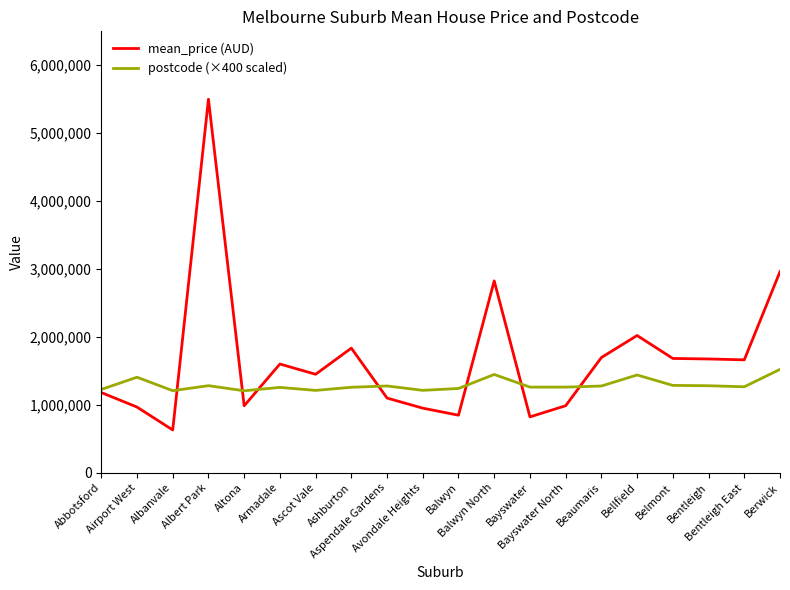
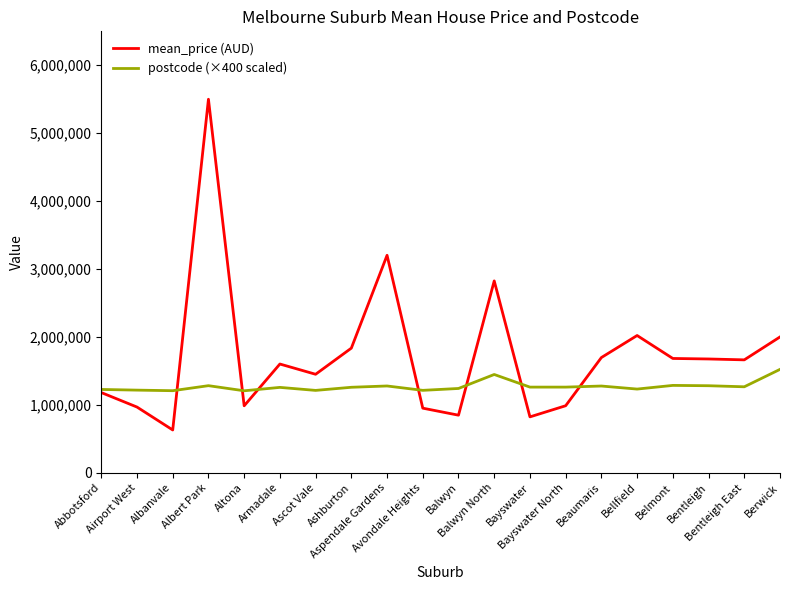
  {
    "mean_price (AUD)": {
      "Abbotsford": "1,200,000",
      "Airport West": "1,000,000",
      "Albanvale": "600,000",
      "Albert Park": "5,500,000",
      "Altona": "1,000,000",
      "Armadale": "1,600,000",
      "Ascot Vale": "1,500,000",
      "Ashburton": "1,800,000",
-     "Aspendale Gardens": "1,100,000",
+     "Aspendale Gardens": "3,200,000",
      "Avondale Heights": "1,000,000",
      "Balwyn": "800,000",
      "Balwyn North": "2,800,000",
      "Bayswater": "800,000",
      "Bayswater North": "1,000,000",
      "Beaumaris": "1,700,000",
      "Bellfield": "2,000,000",
      "Belmont": "1,700,000",
      "Bentleigh": "1,700,000",
      "Bentleigh East": "1,700,000",
-     "Berwick": "3,000,000"
+     "Berwick": "2,000,000"
    },
    "postcode (×400 scaled)": {
      "Abbotsford": "1,200,000",
-     "Airport West": "1,400,000",
+     "Airport West": "1,200,000",
      "Albanvale": "1,200,000",
      "Albert Park": "1,300,000",
      "Altona": "1,200,000",
      "Armadale": "1,300,000",
      "Ascot Vale": "1,200,000",
      "Ashburton": "1,300,000",
      "Aspendale Gardens": "1,300,000",
      "Avondale Heights": "1,200,000",
      "Balwyn": "1,200,000",
      "Balwyn North": "1,400,000",
      "Bayswater": "1,300,000",
      "Bayswater North": "1,300,000",
      "Beaumaris": "1,300,000",
-     "Bellfield": "1,400,000",
+     "Bellfield": "1,200,000",
      "Belmont": "1,300,000",
      "Bentleigh": "1,300,000",
      "Bentleigh East": "1,300,000",
      "Berwick": "1,500,000"
    }
  }
